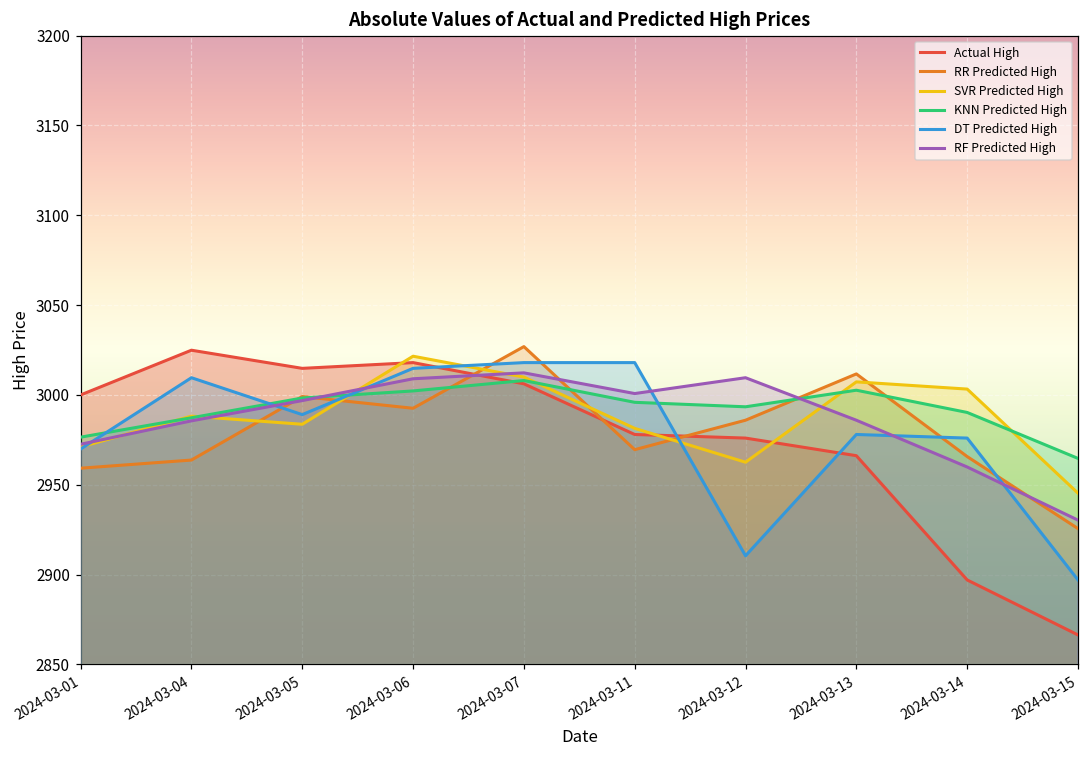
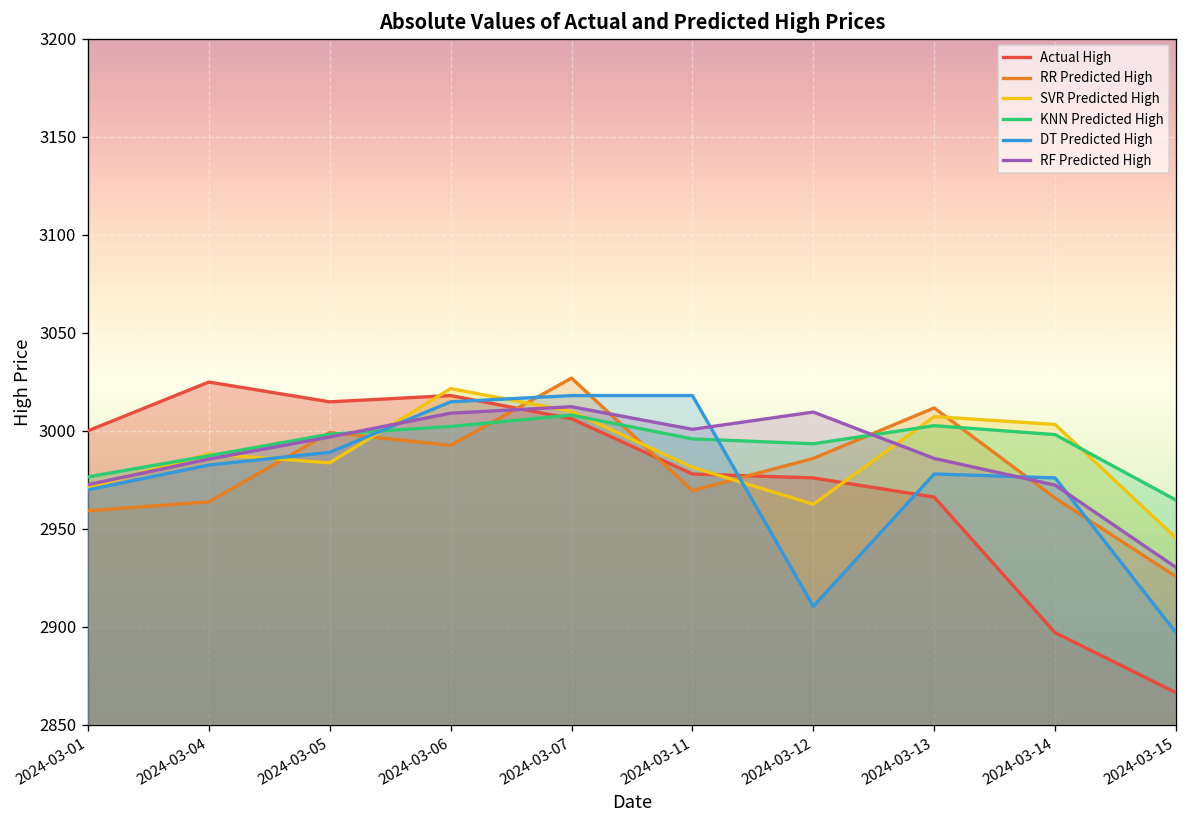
  {
    "SVR Predicted High": {
      "2024-03-05": 2984,
      "2024-03-06": 3022,
      "2024-03-07": 3010,
      "2024-03-11": 2981,
      "2024-03-12": 2963,
      "2024-03-13": 3007,
      "2024-03-14": 3003,
      "2024-03-15": 2945
    },
    "KNN Predicted High": {
      "2024-03-01": 2977,
      "2024-03-06": 3002,
      "2024-03-07": 3008,
      "2024-03-11": 2996,
      "2024-03-12": 2993,
      "2024-03-13": 3003,
-     "2024-03-14": 2990,
+     "2024-03-14": 2998,
      "2024-03-15": 2965
    },
    "DT Predicted High": {
-     "2024-03-04": 3010,
+     "2024-03-04": 2983,
      "2024-03-05": 2989,
      "2024-03-06": 3015,
      "2024-03-07": 3018,
      "2024-03-11": 3018,
      "2024-03-12": 2910,
      "2024-03-13": 2978,
      "2024-03-14": 2976,
      "2024-03-15": 2897
    },
    "RF Predicted High": {
      "2024-03-04": 2986,
      "2024-03-06": 3009,
      "2024-03-07": 3012,
      "2024-03-11": 3001,
      "2024-03-12": 3010,
      "2024-03-13": 2986,
-     "2024-03-14": 2960,
+     "2024-03-14": 2972,
      "2024-03-15": 2930
    }
  }
